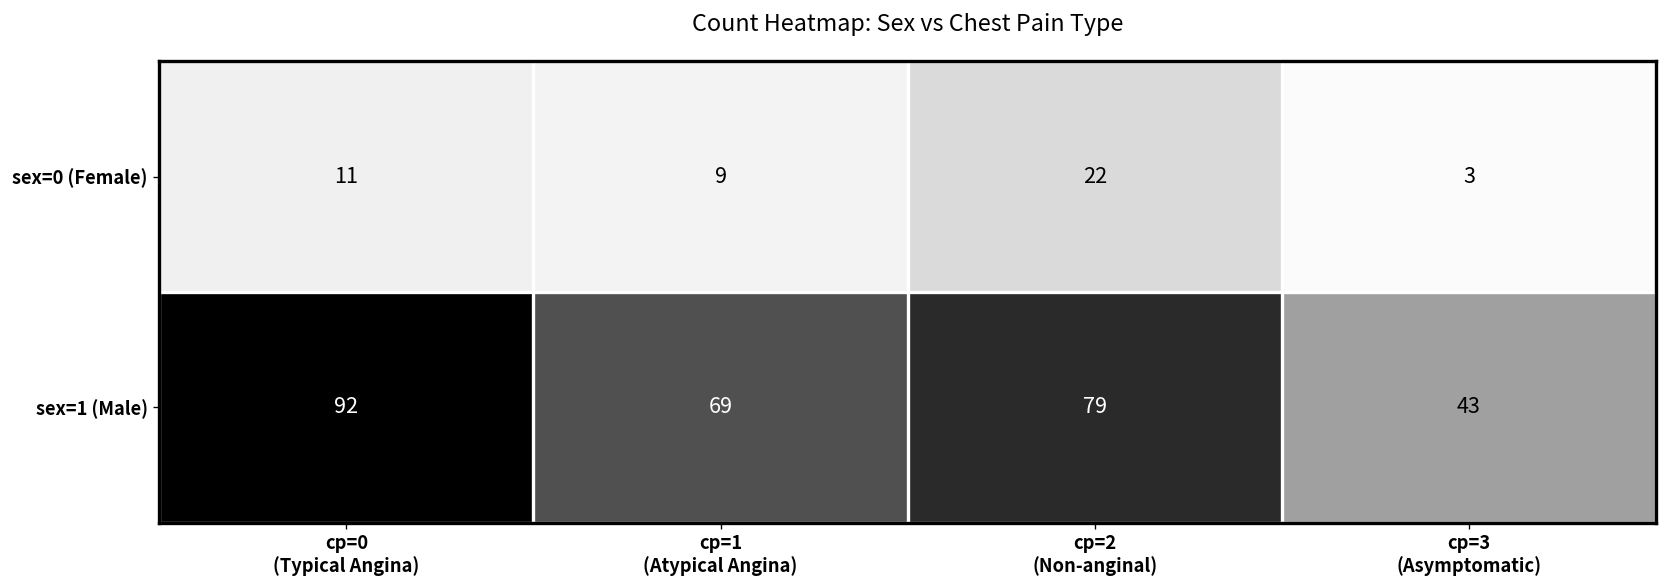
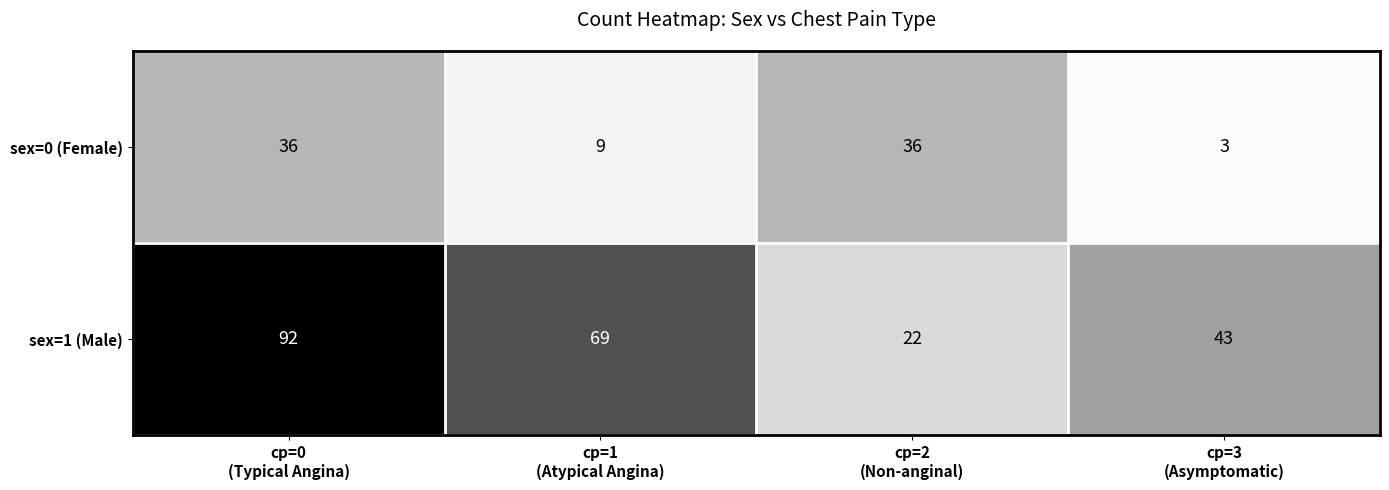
  {
    "sex=0 (Female)": {
-     "cp=0 (Typical Angina)": 11,
+     "cp=0 (Typical Angina)": 36,
      "cp=1 (Atypical Angina)": 9,
-     "cp=2 (Non-anginal)": 22,
+     "cp=2 (Non-anginal)": 36,
      "cp=3 (Asymptomatic)": 3
    },
    "sex=1 (Male)": {
      "cp=0 (Typical Angina)": 92,
      "cp=1 (Atypical Angina)": 69,
-     "cp=2 (Non-anginal)": 79,
+     "cp=2 (Non-anginal)": 22,
      "cp=3 (Asymptomatic)": 43
    }
  }
